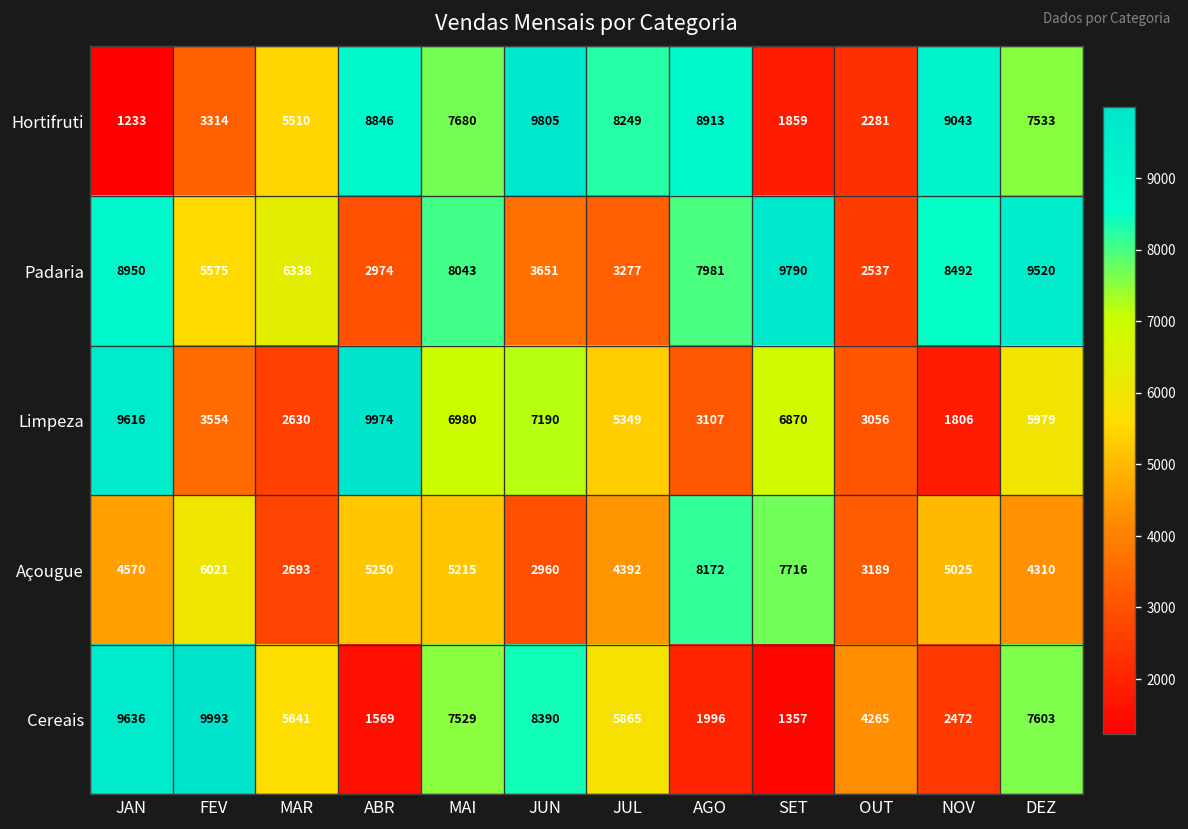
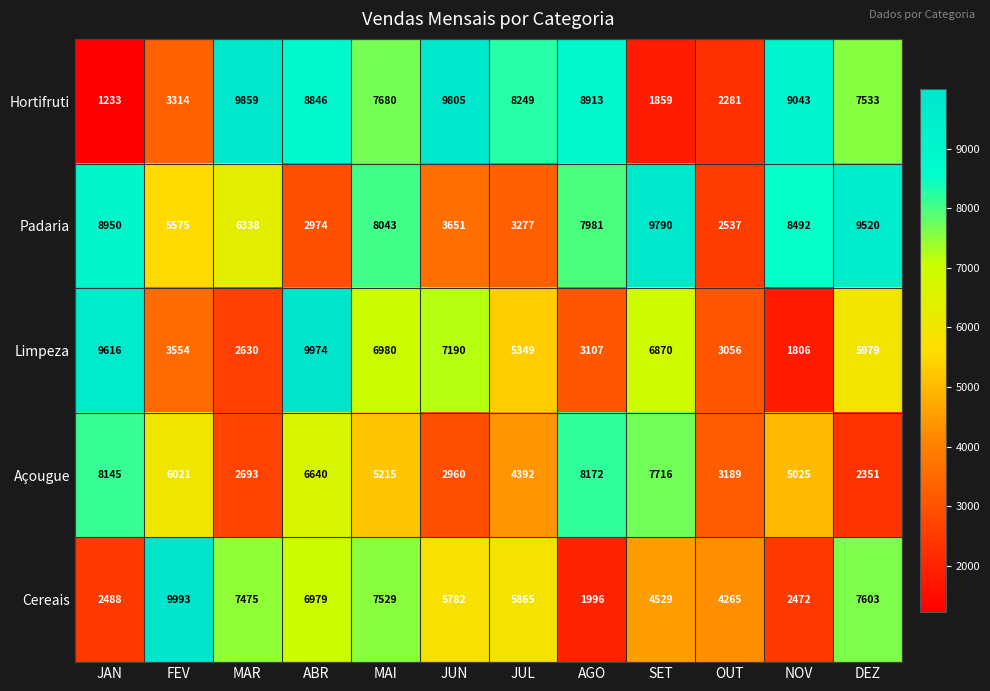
  {
    "Hortifruti": {
      "JAN": 1233,
      "FEV": 3314,
-     "MAR": 5510,
+     "MAR": 9859,
      "ABR": 8846,
      "MAI": 7680,
      "JUN": 9805,
      "JUL": 8249,
      "AGO": 8913,
      "SET": 1859,
      "OUT": 2281,
      "NOV": 9043,
      "DEZ": 7533
    },
    "Padaria": {
      "JAN": 8950,
      "FEV": 5575,
      "MAR": 6338,
      "ABR": 2974,
      "MAI": 8043,
      "JUN": 3651,
      "JUL": 3277,
      "AGO": 7981,
      "SET": 9790,
      "OUT": 2537,
      "NOV": 8492,
      "DEZ": 9520
    },
    "Limpeza": {
      "JAN": 9616,
      "FEV": 3554,
      "MAR": 2630,
      "ABR": 9974,
      "MAI": 6980,
      "JUN": 7190,
      "JUL": 5349,
      "AGO": 3107,
      "SET": 6870,
      "OUT": 3056,
      "NOV": 1806,
      "DEZ": 5979
    },
    "Açougue": {
-     "JAN": 4570,
+     "JAN": 8145,
      "FEV": 6021,
      "MAR": 2693,
-     "ABR": 5250,
+     "ABR": 6640,
      "MAI": 5215,
      "JUN": 2960,
      "JUL": 4392,
      "AGO": 8172,
      "SET": 7716,
      "OUT": 3189,
      "NOV": 5025,
-     "DEZ": 4310
+     "DEZ": 2351
    },
    "Cereais": {
-     "JAN": 9636,
+     "JAN": 2488,
      "FEV": 9993,
-     "MAR": 5641,
-     "ABR": 1569,
+     "MAR": 7475,
+     "ABR": 6979,
      "MAI": 7529,
-     "JUN": 8390,
+     "JUN": 5782,
      "JUL": 5865,
      "AGO": 1996,
-     "SET": 1357,
+     "SET": 4529,
      "OUT": 4265,
      "NOV": 2472,
      "DEZ": 7603
    }
  }
